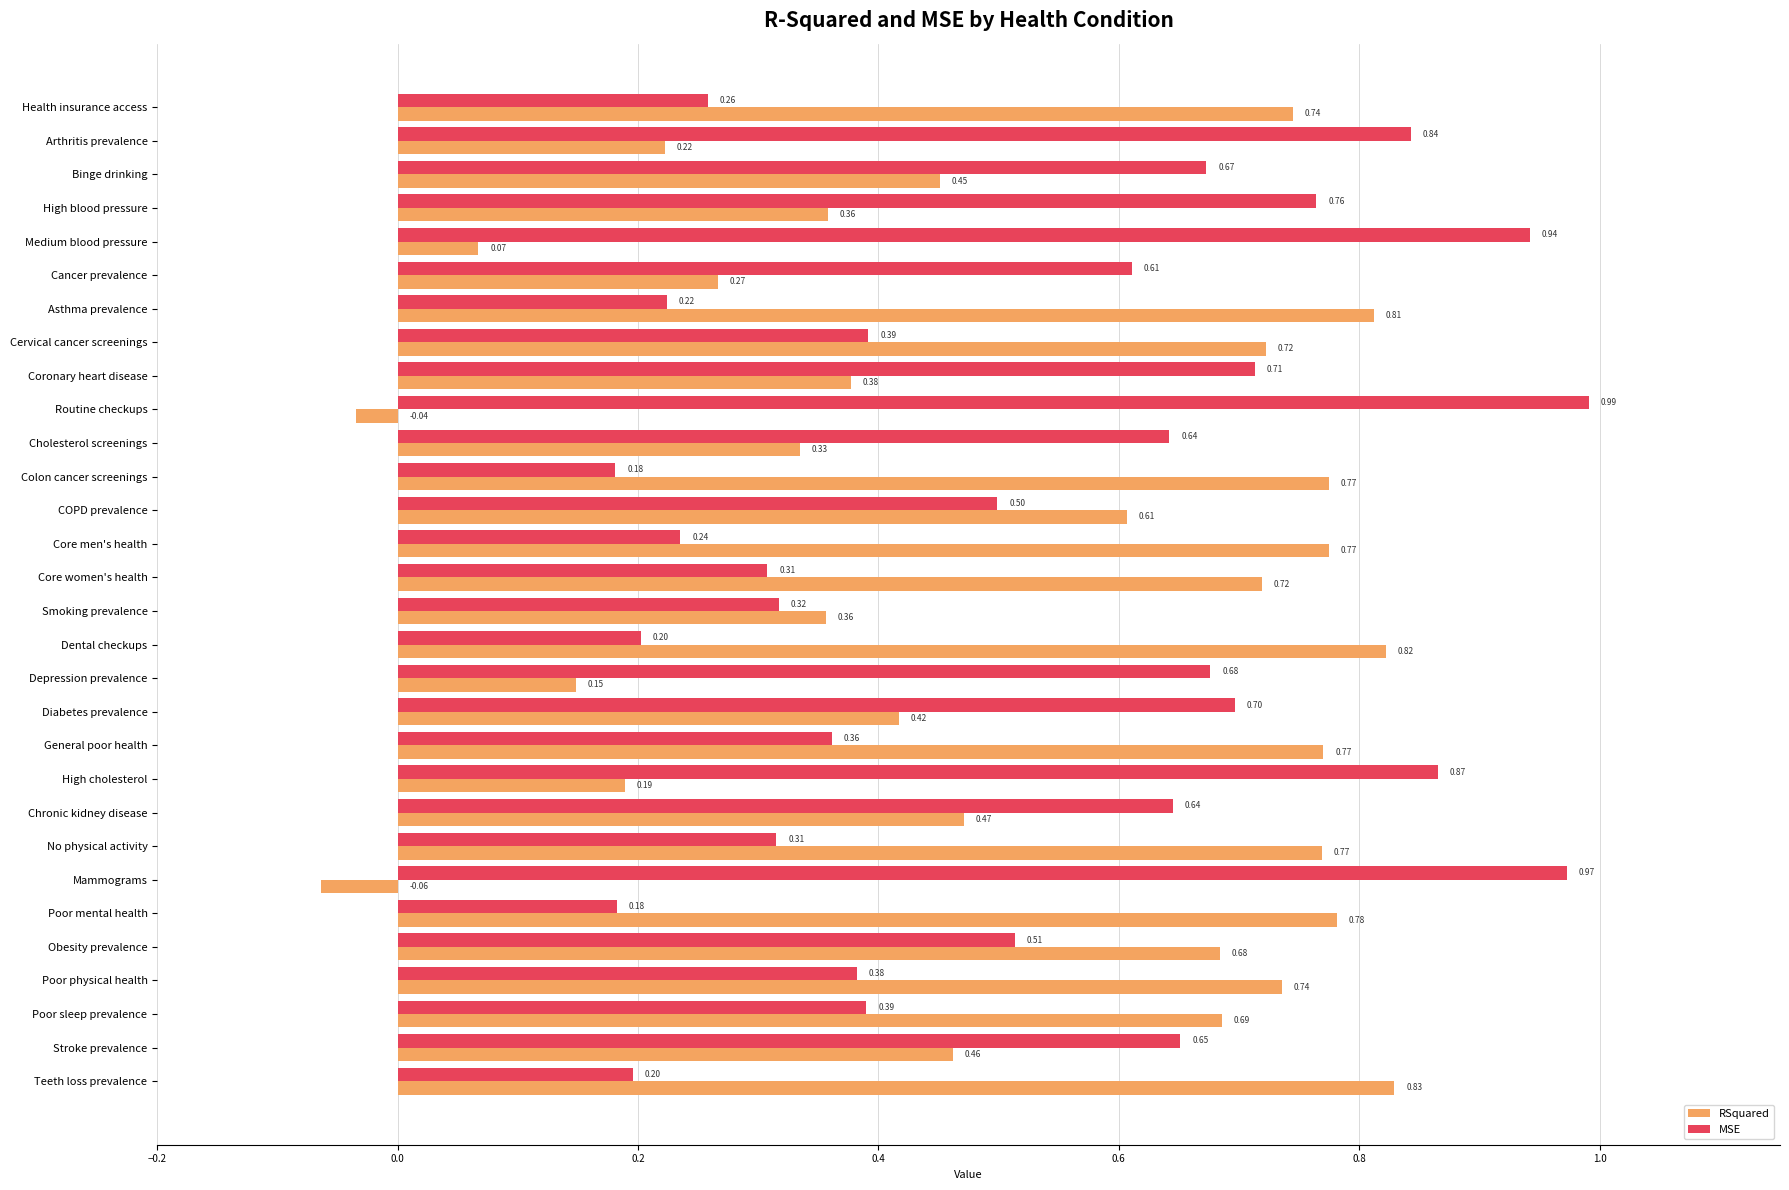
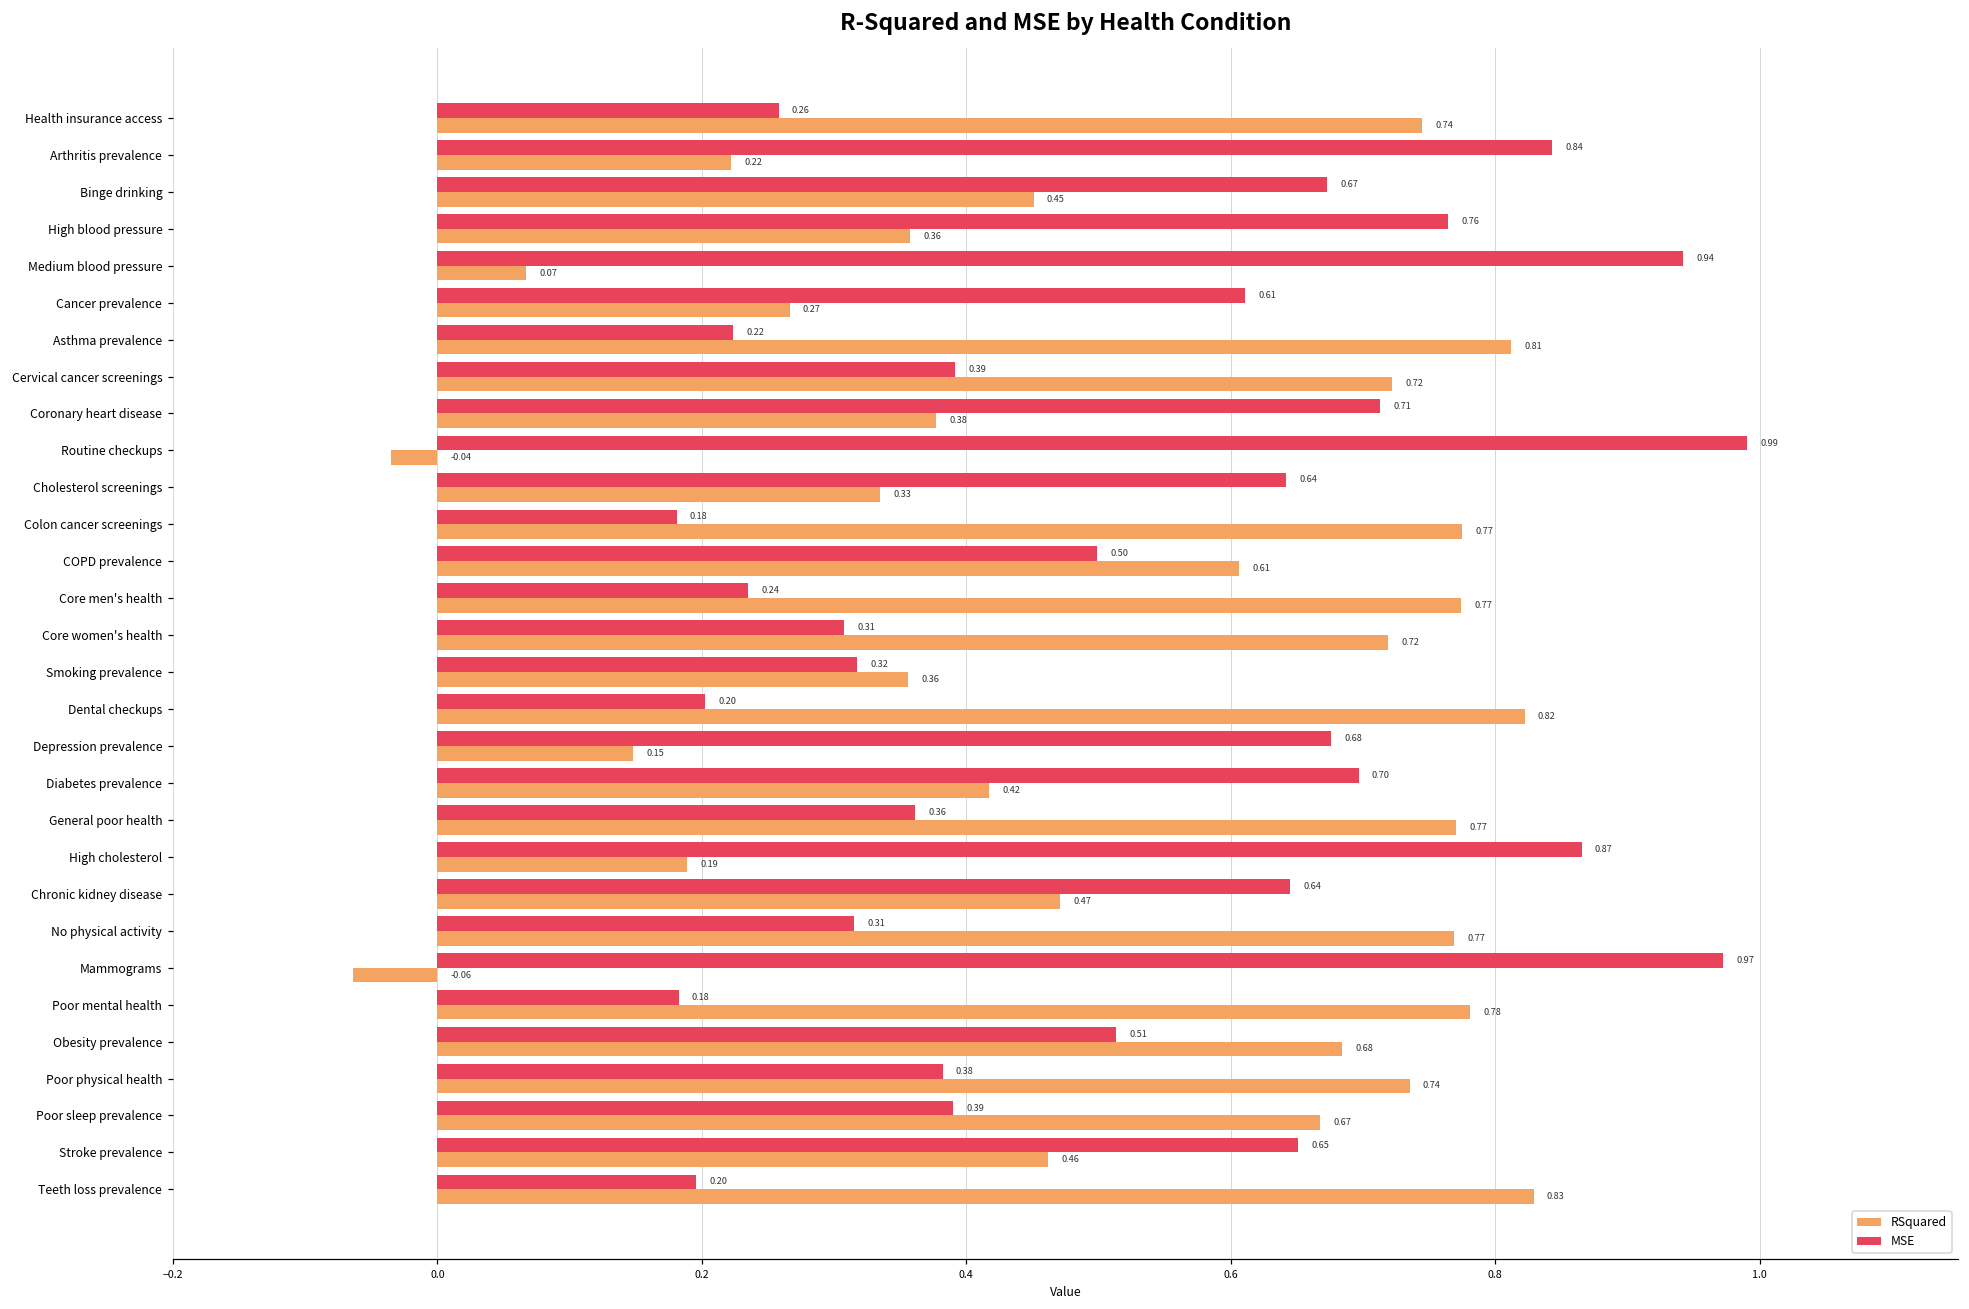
  {
    "RSquared": {
      "Health insurance access": 0.74,
      "Arthritis prevalence": 0.22,
      "Binge drinking": 0.45,
      "High blood pressure": 0.36,
      "Medium blood pressure": 0.07,
      "Cancer prevalence": 0.27,
      "Asthma prevalence": 0.81,
      "Cervical cancer screenings": 0.72,
      "Coronary heart disease": 0.38,
      "Cholesterol screenings": 0.33,
      "Colon cancer screenings": 0.77,
      "COPD prevalence": 0.61,
      "Core men's health": 0.77,
      "Core women's health": 0.72,
      "Smoking prevalence": 0.36,
      "Dental checkups": 0.82,
      "Depression prevalence": 0.15,
      "Diabetes prevalence": 0.42,
      "General poor health": 0.77,
      "High cholesterol": 0.19,
      "Chronic kidney disease": 0.47,
      "No physical activity": 0.77,
      "Poor mental health": 0.78,
      "Obesity prevalence": 0.68,
      "Poor physical health": 0.74,
-     "Poor sleep prevalence": 0.69,
+     "Poor sleep prevalence": 0.67,
      "Stroke prevalence": 0.46,
      "Teeth loss prevalence": 0.83
    },
    "MSE": {
      "Health insurance access": 0.26,
      "Arthritis prevalence": 0.84,
      "Binge drinking": 0.67,
      "High blood pressure": 0.76,
      "Medium blood pressure": 0.94,
      "Cancer prevalence": 0.61,
      "Asthma prevalence": 0.22,
      "Cervical cancer screenings": 0.39,
      "Coronary heart disease": 0.71,
      "Routine checkups": 0.99,
      "Cholesterol screenings": 0.64,
      "Colon cancer screenings": 0.18,
      "COPD prevalence": 0.50,
      "Core men's health": 0.24,
      "Core women's health": 0.31,
      "Smoking prevalence": 0.32,
      "Dental checkups": 0.20,
      "Depression prevalence": 0.68,
      "Diabetes prevalence": 0.70,
      "General poor health": 0.36,
      "High cholesterol": 0.87,
      "Chronic kidney disease": 0.64,
      "No physical activity": 0.31,
      "Mammograms": 0.97,
      "Poor mental health": 0.18,
      "Obesity prevalence": 0.51,
      "Poor physical health": 0.38,
      "Poor sleep prevalence": 0.39,
      "Stroke prevalence": 0.65,
      "Teeth loss prevalence": 0.20
    }
  }
